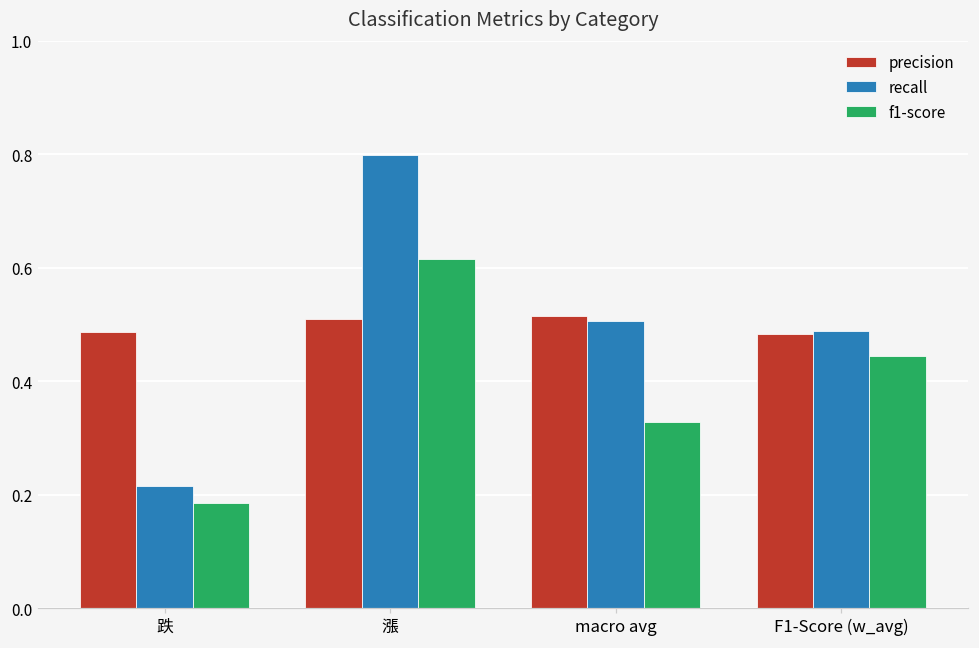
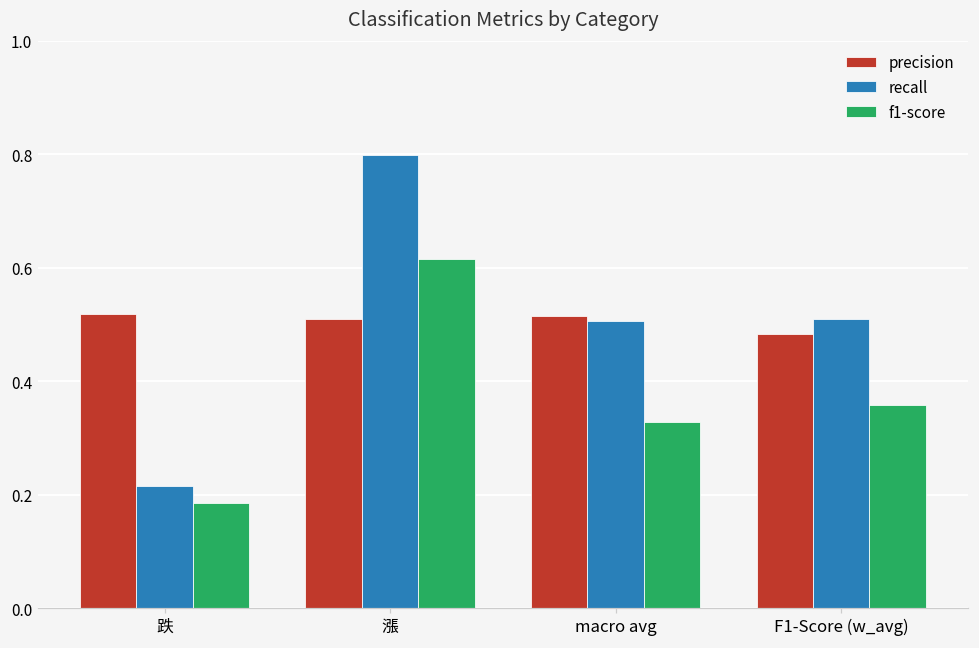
  {
    "precision": {
-     "跌": 0.49,
+     "跌": 0.52,
      "漲": 0.51,
      "macro avg": 0.51,
      "F1-Score (w_avg)": 0.48
    },
    "recall": {
      "跌": 0.21,
      "漲": 0.80,
      "macro avg": 0.51,
-     "F1-Score (w_avg)": 0.49
+     "F1-Score (w_avg)": 0.51
    },
    "f1-score": {
      "跌": 0.18,
      "漲": 0.61,
      "macro avg": 0.33,
-     "F1-Score (w_avg)": 0.44
+     "F1-Score (w_avg)": 0.36
    }
  }
